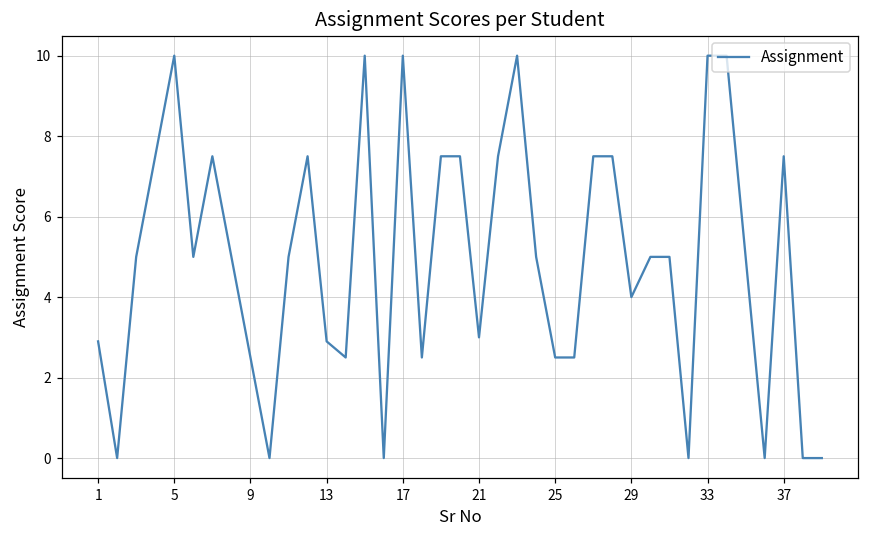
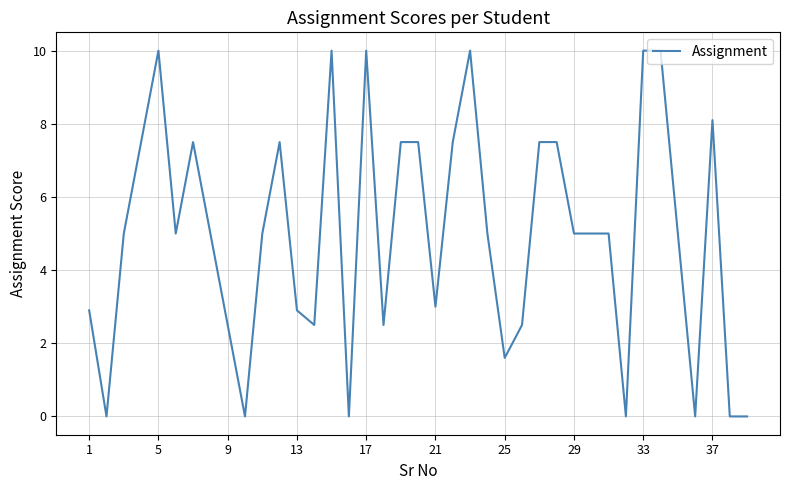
  {
    "1": 2.9,
    "5": 10.0,
    "9": 2.5,
    "13": 2.9,
    "17": 10.0,
    "21": 3.0,
-   "25": 2.5,
-   "29": 4,
+   "25": 1.6,
+   "29": 5,
    "33": 10.0,
-   "37": 7.5
+   "37": 8.1
  }
